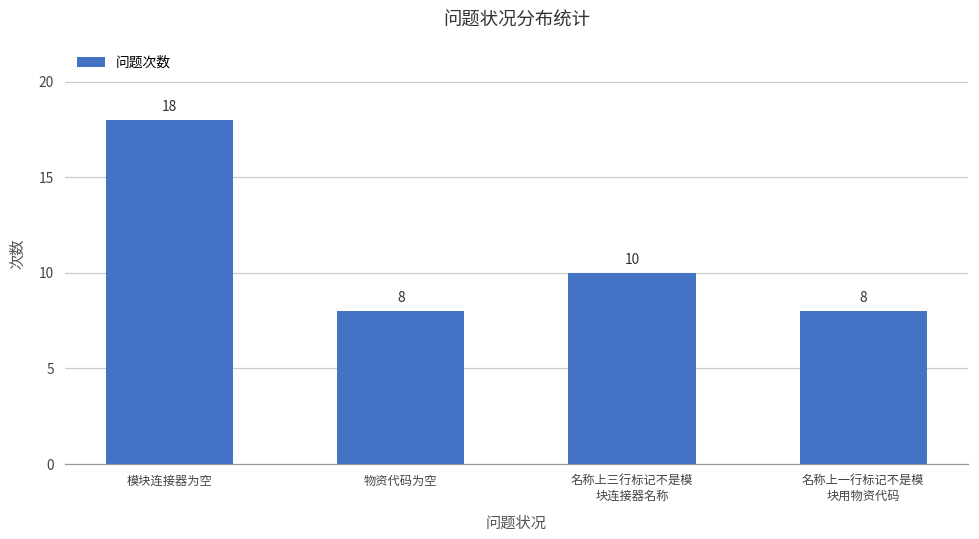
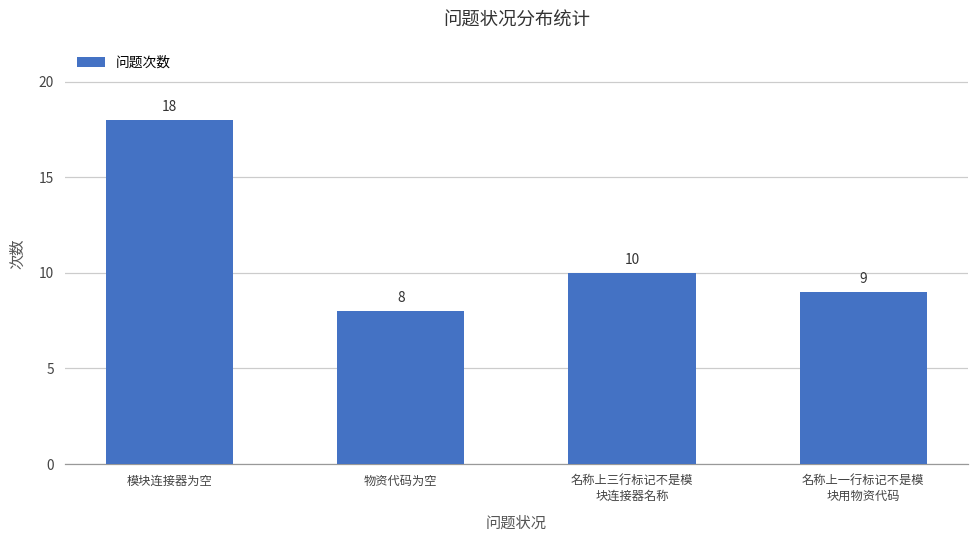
  {
    "模块连接器为空": 18,
    "物资代码为空": 8,
    "名称上三行标记不是模 块连接器名称": 10,
-   "名称上一行标记不是模 块用物资代码": 8
+   "名称上一行标记不是模 块用物资代码": 9
  }
